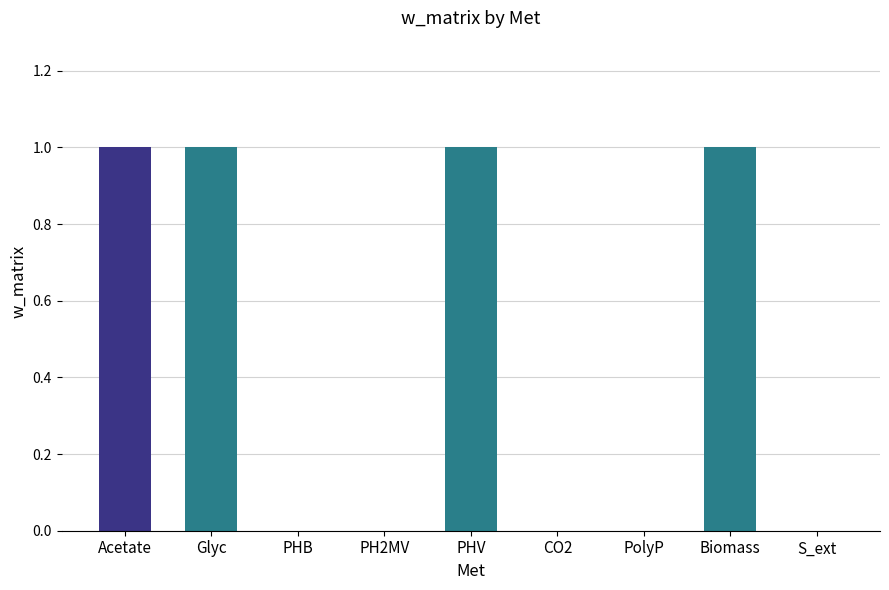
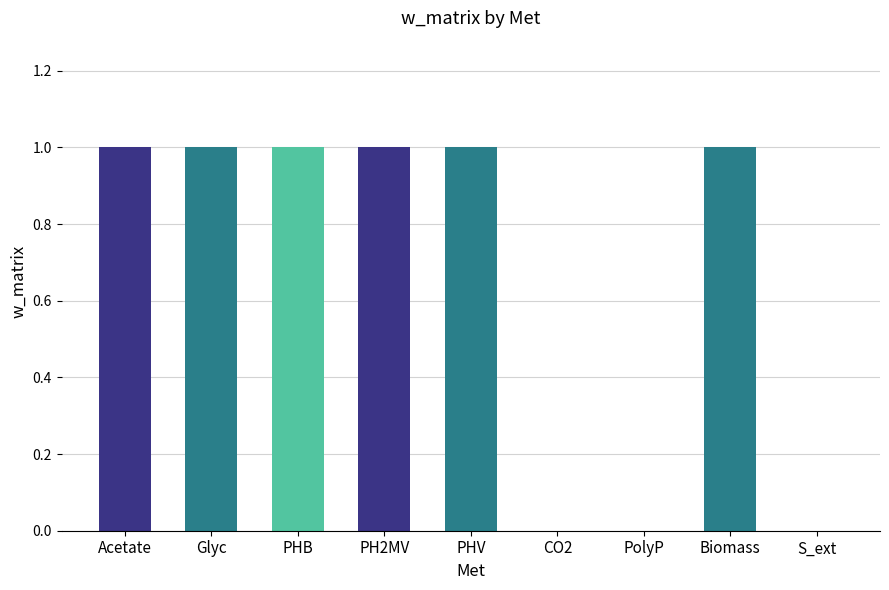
  {
    "Acetate": 1,
    "Glyc": 1,
-   "PHB": 0,
-   "PH2MV": 0,
+   "PHB": 1,
+   "PH2MV": 1,
    "PHV": 1,
    "CO2": 0,
    "PolyP": 0,
    "Biomass": 1,
    "S_ext": 0
  }
